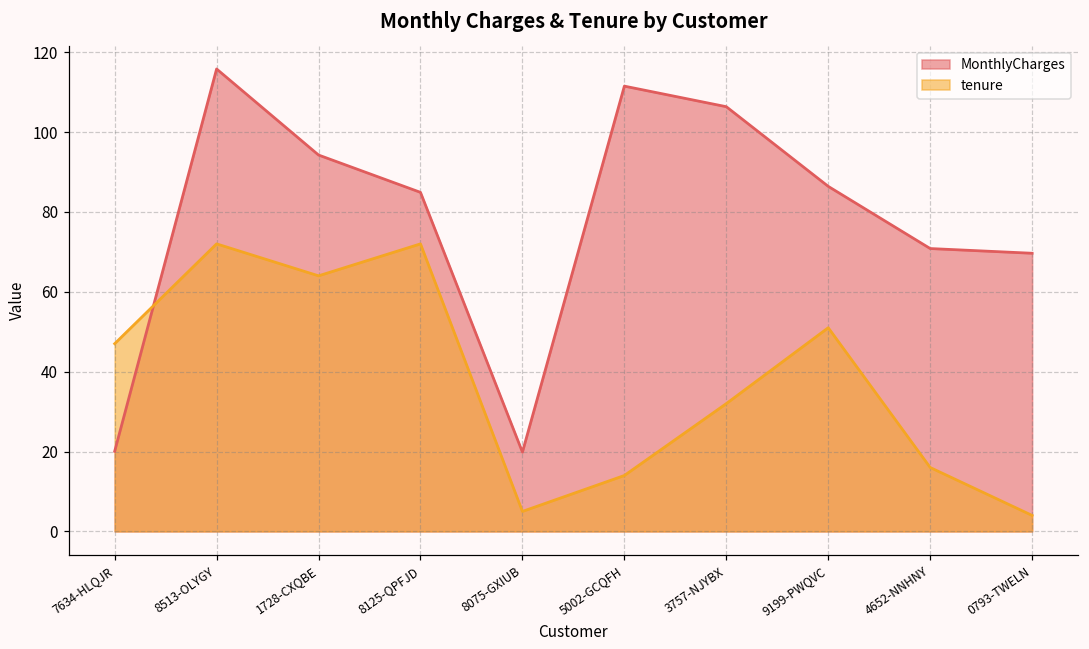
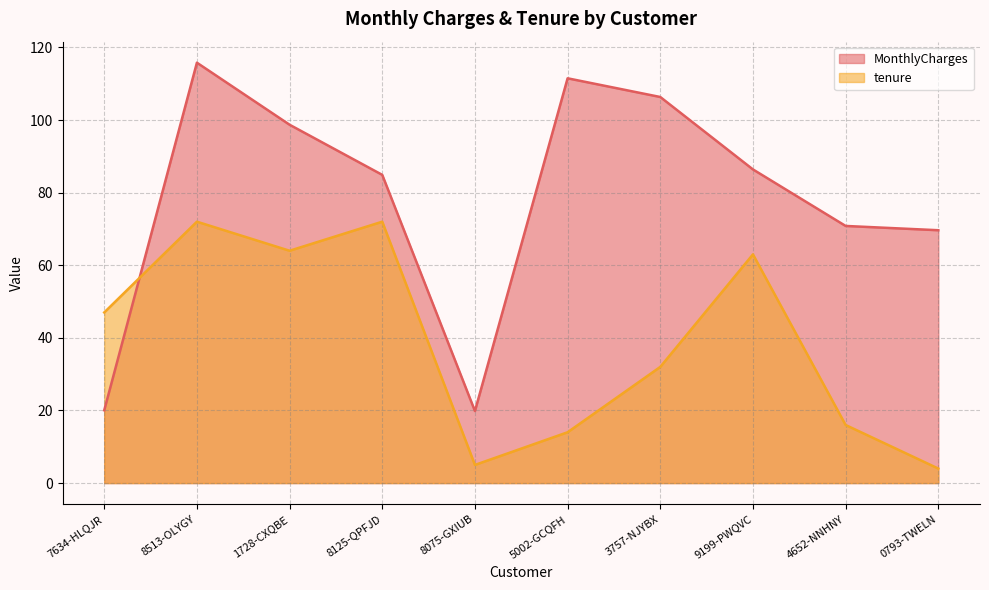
  {
    "MonthlyCharges": {
      "7634-HLQJR": 20,
      "8513-OLYGY": 116,
-     "1728-CXQBE": 94,
+     "1728-CXQBE": 99,
      "8125-QPFJD": 85,
      "8075-GXIUB": 20,
      "5002-GCQFH": 112,
      "3757-NJYBX": 106,
      "9199-PWQVC": 86,
      "4652-NNHNY": 71,
      "0793-TWELN": 70
    },
    "tenure": {
      "7634-HLQJR": 47,
      "8513-OLYGY": 72,
      "1728-CXQBE": 64,
      "8125-QPFJD": 72,
      "8075-GXIUB": 5,
      "5002-GCQFH": 14,
      "3757-NJYBX": 32,
-     "9199-PWQVC": 51,
+     "9199-PWQVC": 63,
      "4652-NNHNY": 16,
      "0793-TWELN": 4
    }
  }
